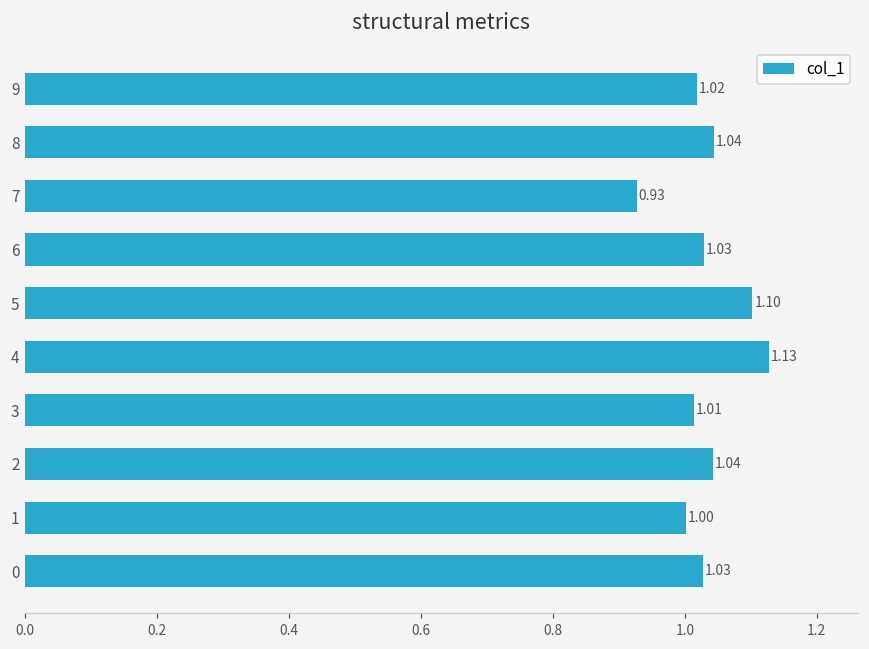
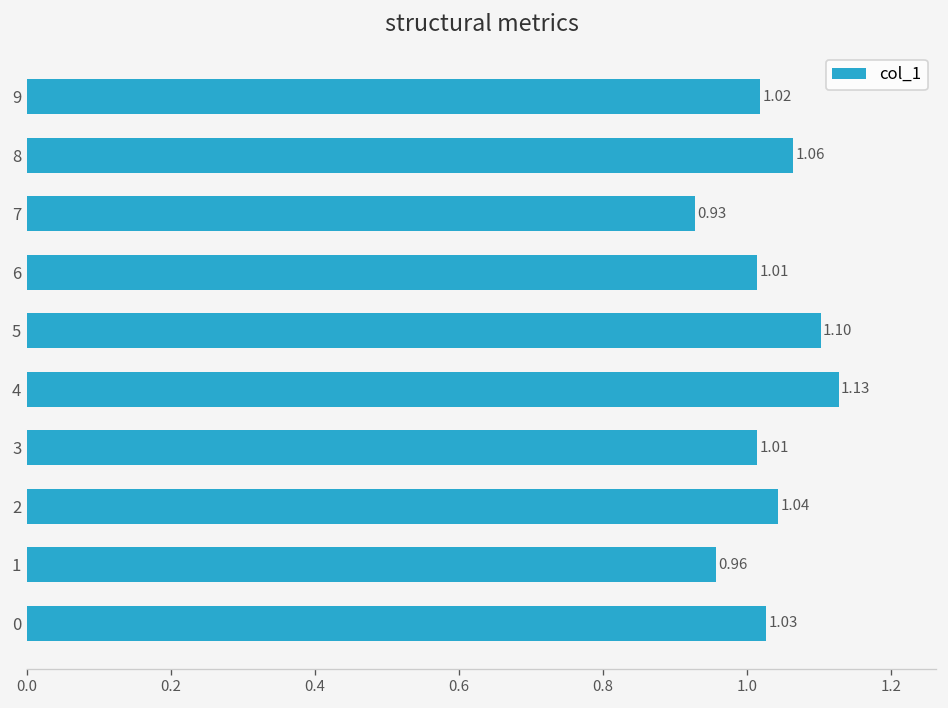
  {
    "9": 1.02,
-   "8": 1.04,
+   "8": 1.06,
    "7": 0.93,
-   "6": 1.03,
+   "6": 1.01,
    "5": 1.10,
    "4": 1.13,
    "3": 1.01,
    "2": 1.04,
-   "1": 1.00,
+   "1": 0.96,
    "0": 1.03
  }
